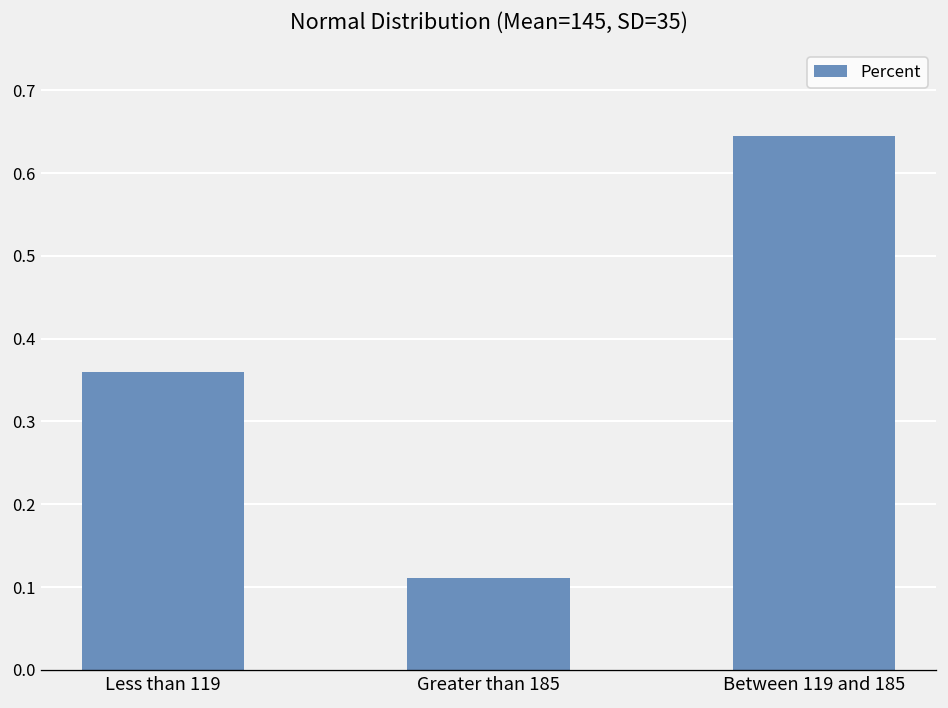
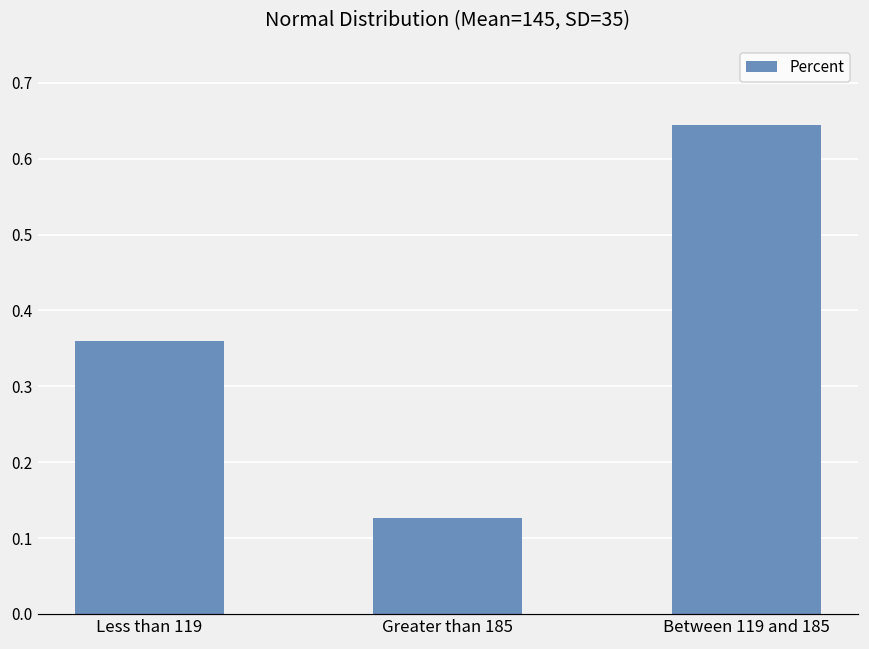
  {
    "Less than 119": 0.36,
-   "Greater than 185": 0.11,
+   "Greater than 185": 0.13,
    "Between 119 and 185": 0.64
  }
